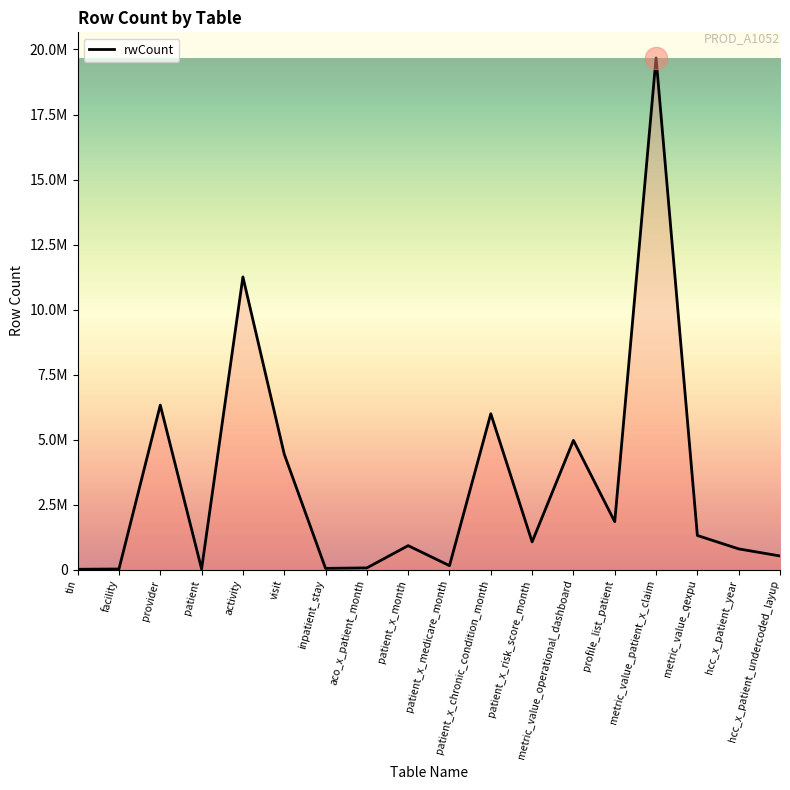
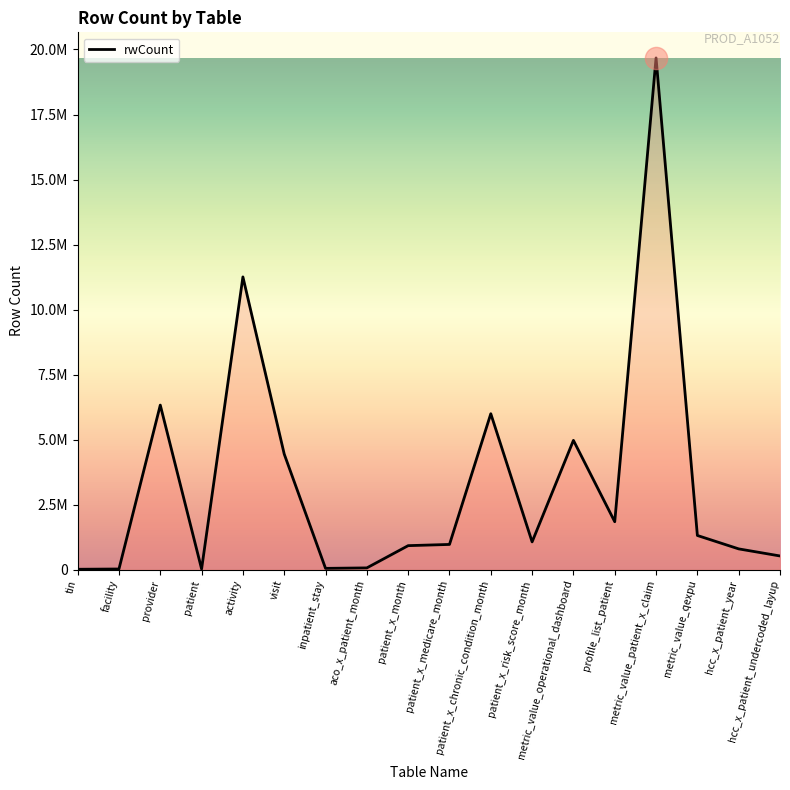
  {
    "rwCount": {
      "tin": 0,
      "facility": 0,
      "provider": 6300000,
      "patient": 0,
      "activity": 11300000,
      "visit": 4400000,
      "inpatient_stay": 0,
      "aco_x_patient_month": 100000,
      "patient_x_month": 900000,
-     "patient_x_medicare_month": 200000,
+     "patient_x_medicare_month": 1000000,
      "patient_x_chronic_condition_month": 6000000,
      "patient_x_risk_score_month": 1100000,
      "metric_value_operational_dashboard": 5000000,
      "profile_list_patient": 1800000,
      "metric_value_qexpu": 1300000,
      "hcc_x_patient_year": 800000,
      "hcc_x_patient_undercoded_layup": 500000
    }
  }
